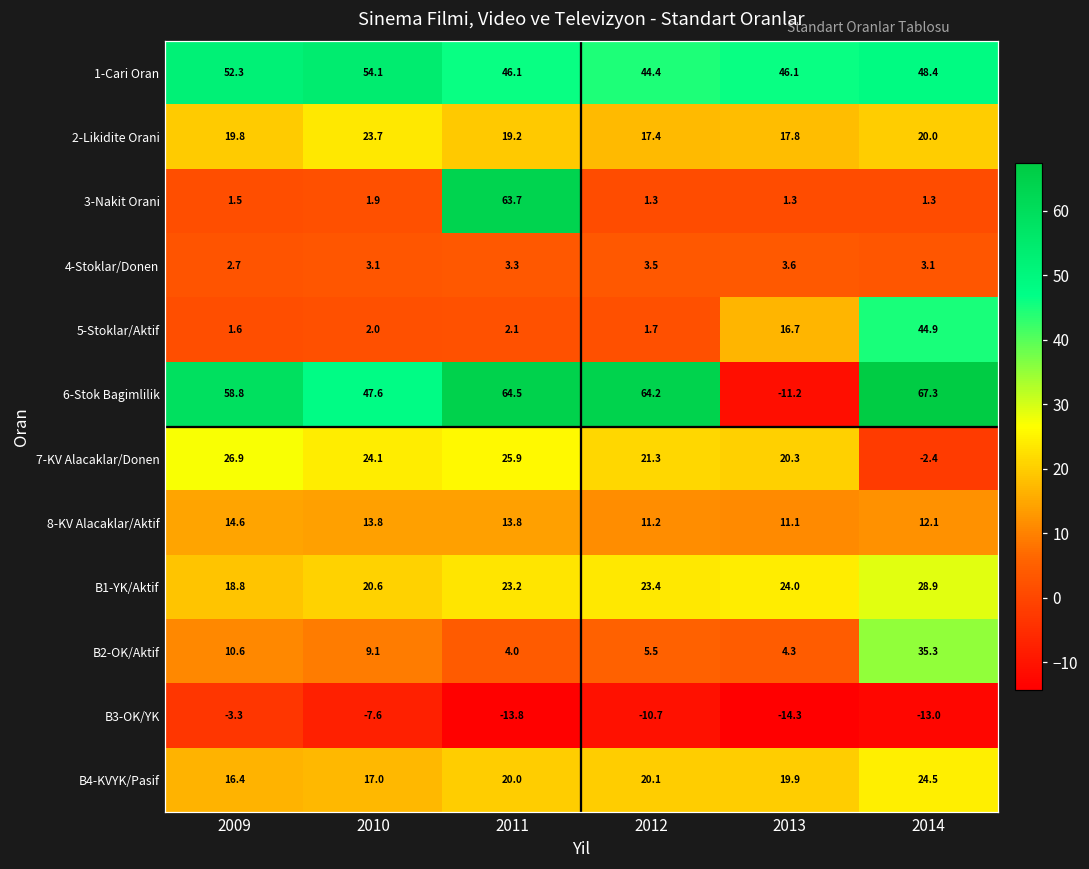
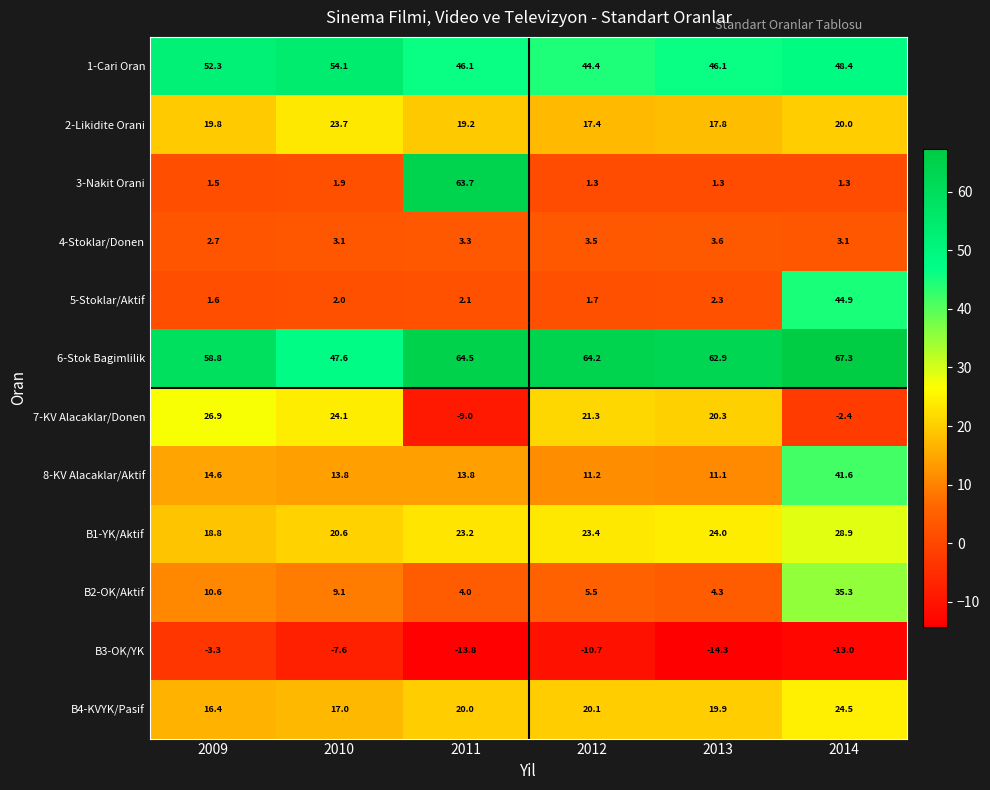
  {
    "1-Cari Oran": {
      "2009": 52.3,
      "2010": 54.1,
      "2011": 46.1,
      "2012": 44.4,
      "2013": 46.1,
      "2014": 48.4
    },
    "2-Likidite Orani": {
      "2009": 19.8,
      "2010": 23.7,
      "2011": 19.2,
      "2012": 17.4,
      "2013": 17.8,
      "2014": 20.0
    },
    "3-Nakit Orani": {
      "2009": 1.5,
      "2010": 1.9,
      "2011": 63.7,
      "2012": 1.3,
      "2013": 1.3,
      "2014": 1.3
    },
    "4-Stoklar/Donen": {
      "2009": 2.7,
      "2010": 3.1,
      "2011": 3.3,
      "2012": 3.5,
      "2013": 3.6,
      "2014": 3.1
    },
    "5-Stoklar/Aktif": {
      "2009": 1.6,
      "2010": 2.0,
      "2011": 2.1,
      "2012": 1.7,
-     "2013": 16.7,
+     "2013": 2.3,
      "2014": 44.9
    },
    "6-Stok Bagimlilik": {
      "2009": 58.8,
      "2010": 47.6,
      "2011": 64.5,
      "2012": 64.2,
-     "2013": -11.2,
+     "2013": 62.9,
      "2014": 67.3
    },
    "7-KV Alacaklar/Donen": {
      "2009": 26.9,
      "2010": 24.1,
-     "2011": 25.9,
+     "2011": -9.0,
      "2012": 21.3,
      "2013": 20.3,
      "2014": -2.4
    },
    "8-KV Alacaklar/Aktif": {
      "2009": 14.6,
      "2010": 13.8,
      "2011": 13.8,
      "2012": 11.2,
      "2013": 11.1,
-     "2014": 12.1
+     "2014": 41.6
    },
    "B1-YK/Aktif": {
      "2009": 18.8,
      "2010": 20.6,
      "2011": 23.2,
      "2012": 23.4,
      "2013": 24.0,
      "2014": 28.9
    },
    "B2-OK/Aktif": {
      "2009": 10.6,
      "2010": 9.1,
      "2011": 4.0,
      "2012": 5.5,
      "2013": 4.3,
      "2014": 35.3
    },
    "B3-OK/YK": {
      "2009": -3.3,
      "2010": -7.6,
      "2011": -13.8,
      "2012": -10.7,
      "2013": -14.3,
      "2014": -13.0
    },
    "B4-KVYK/Pasif": {
      "2009": 16.4,
      "2010": 17.0,
      "2011": 20.0,
      "2012": 20.1,
      "2013": 19.9,
      "2014": 24.5
    }
  }
